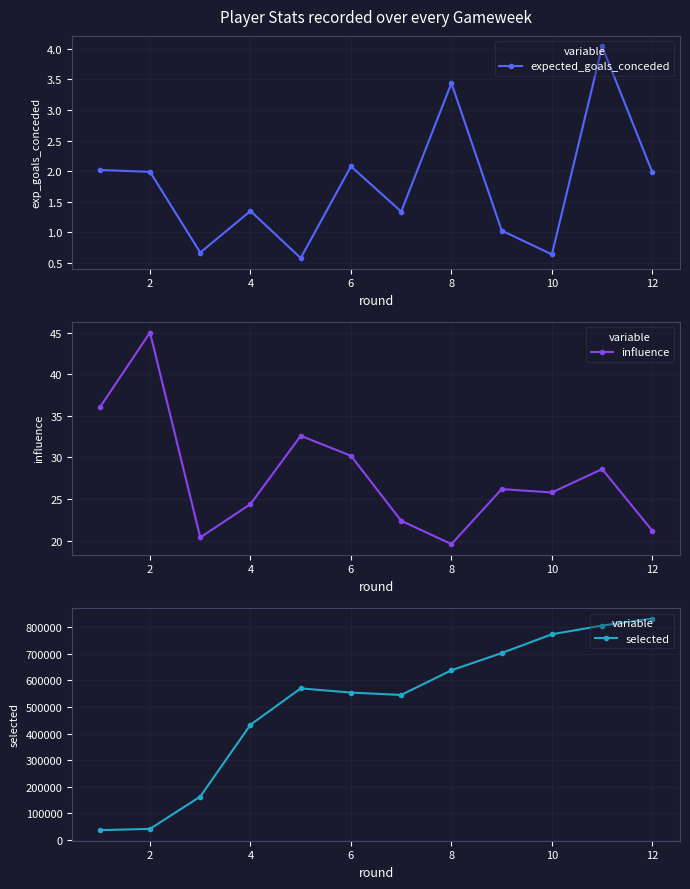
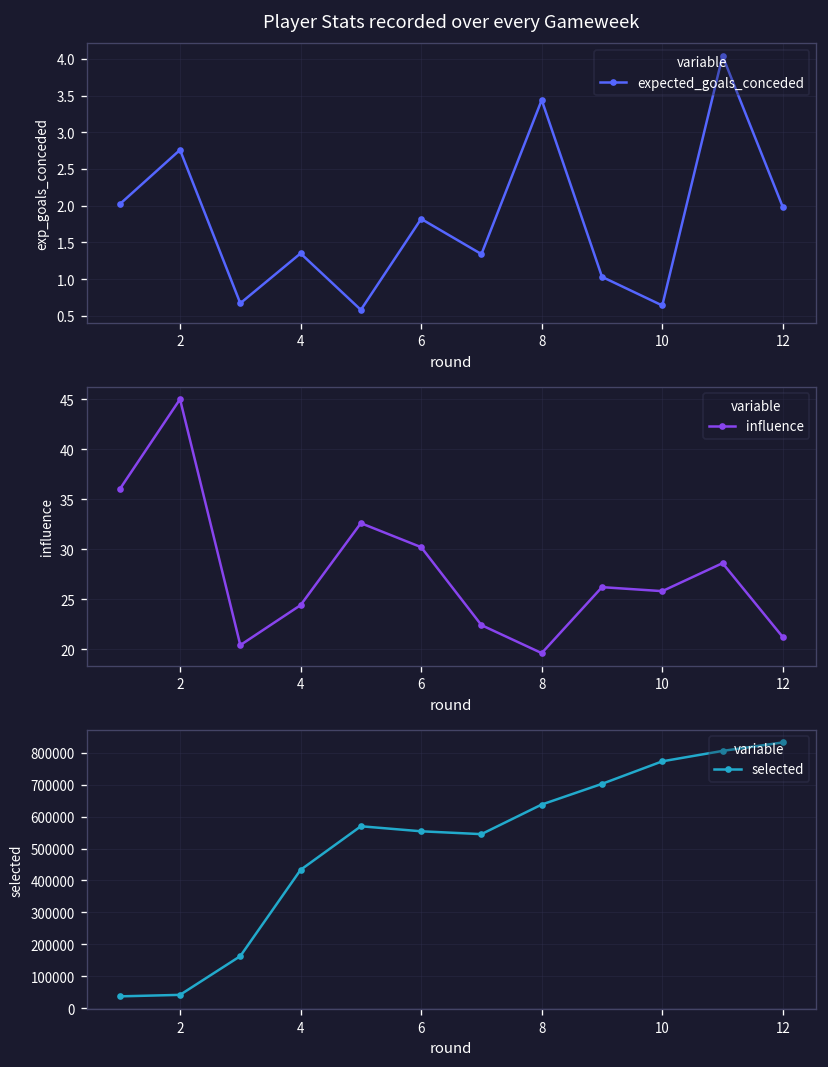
  {
    "Player Stats recorded over every Gameweek": {
-     "2": 2.0,
+     "2": 2.8,
      "4": 1.4,
-     "6": 2.1,
+     "6": 1.8,
      "8": 3.4,
      "10": 0.6,
      "12": 2.0
    }
  }
